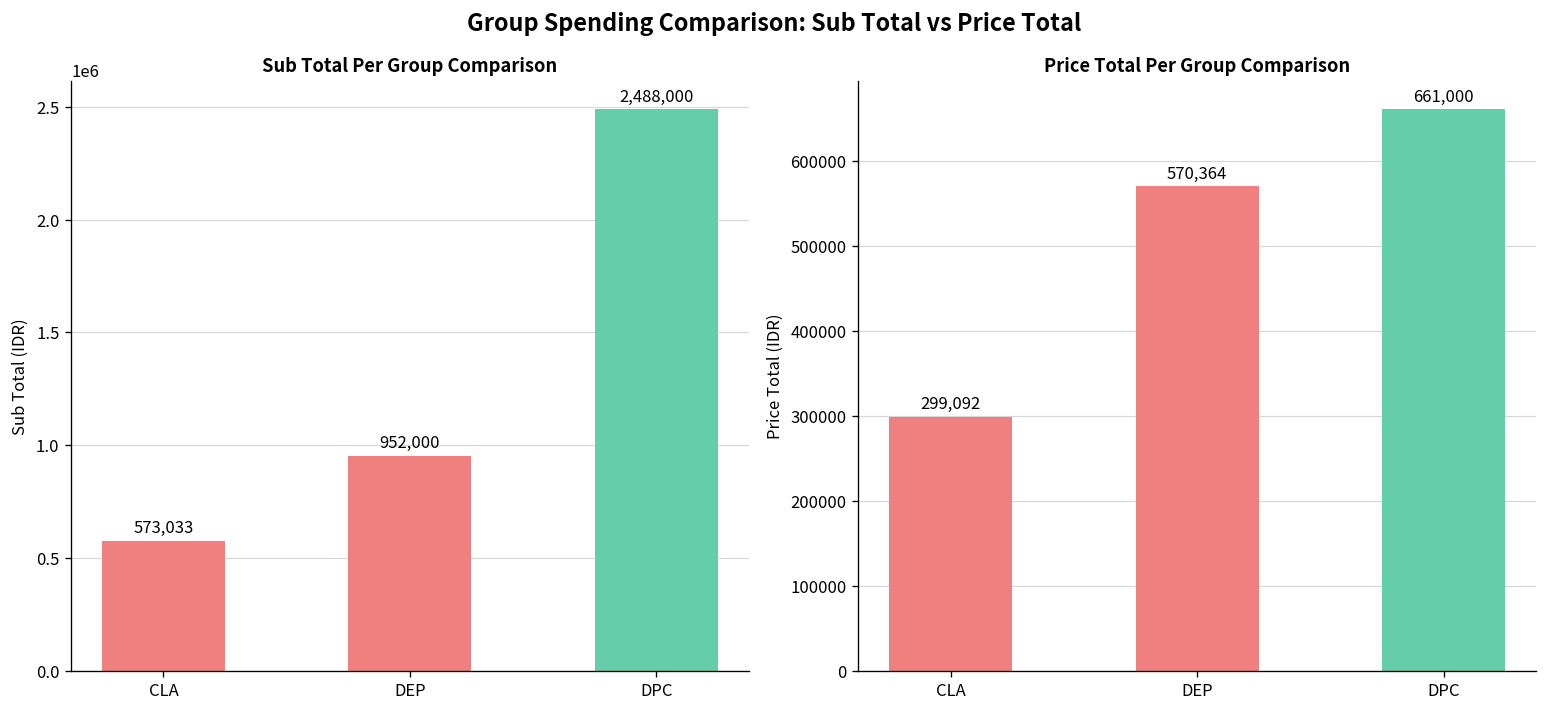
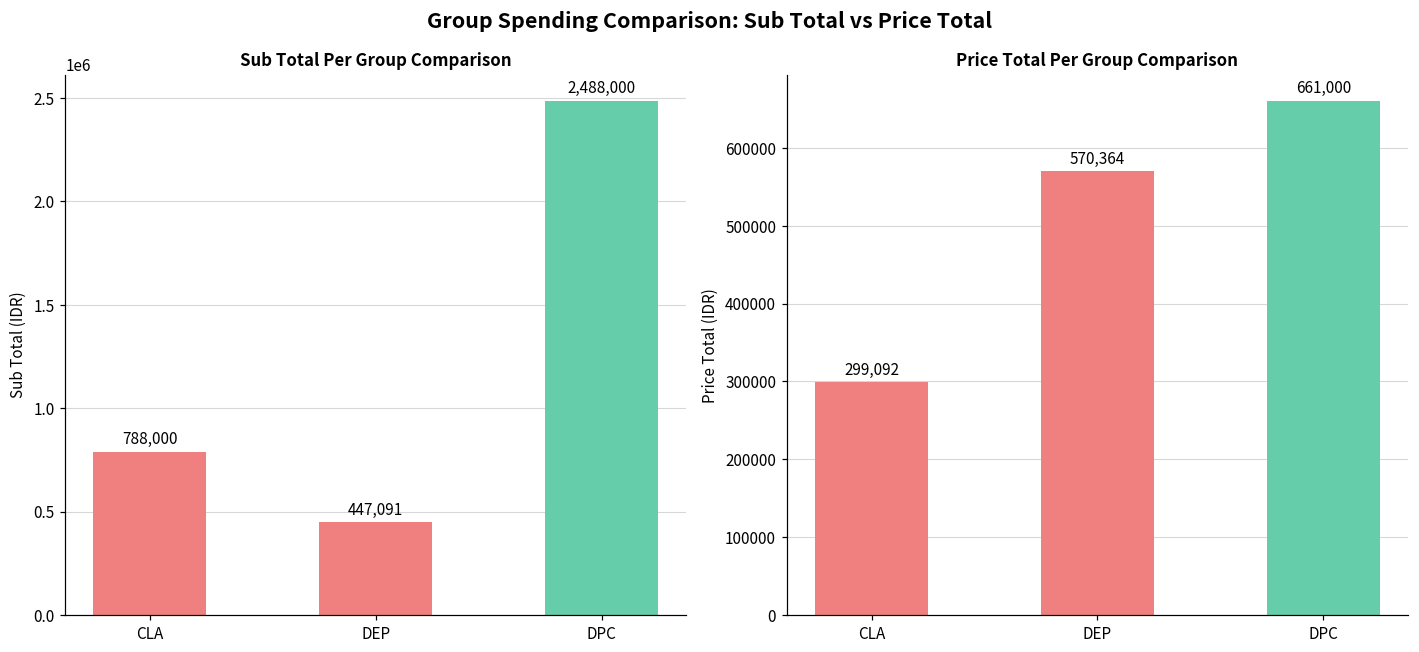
  {
    "Sub Total Per Group Comparison": {
-     "CLA": "573,033",
-     "DEP": "952,000",
+     "CLA": "788,000",
+     "DEP": "447,091",
      "DPC": "2,488,000"
    },
    "Price Total Per Group Comparison": {
      "CLA": "299,092",
      "DEP": "570,364",
      "DPC": "661,000"
    }
  }
